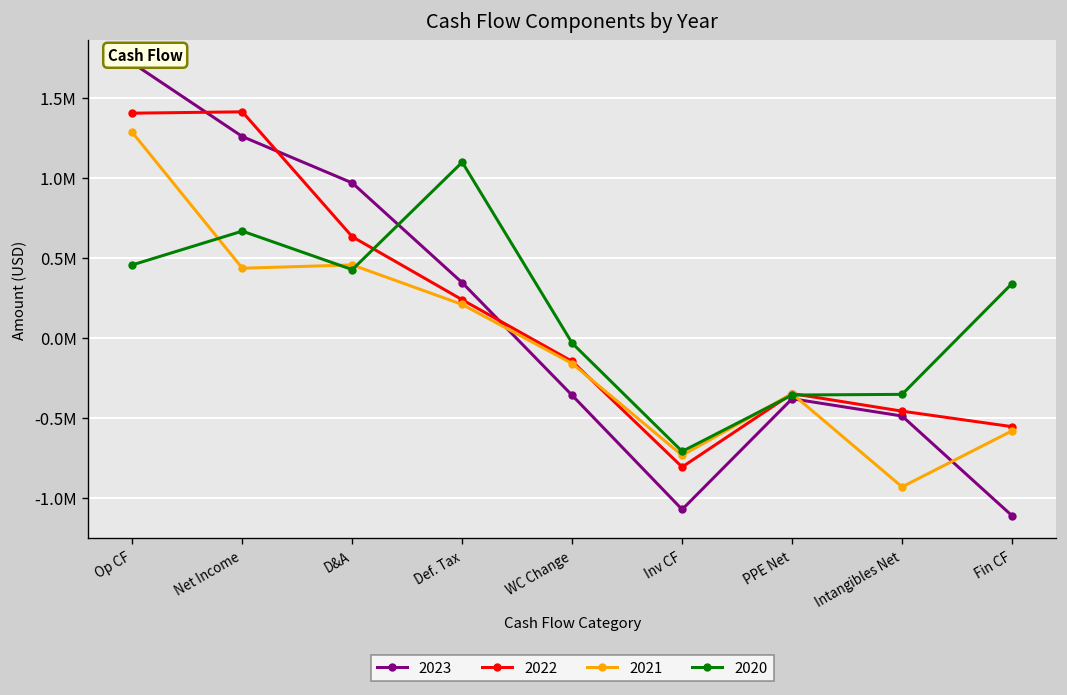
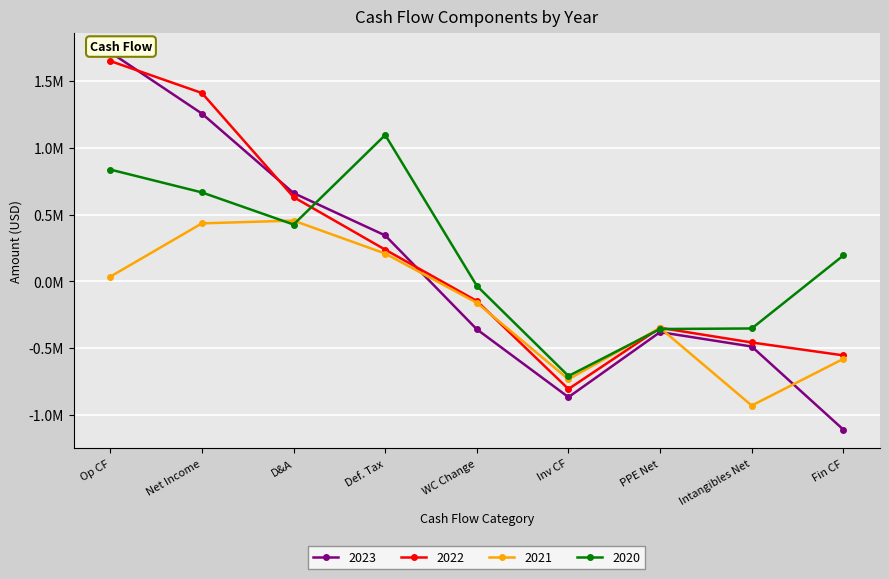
  {
    "2023": {
      "Net Income": 1260000,
-     "D&A": 970000,
+     "D&A": 660000,
      "Def. Tax": 340000,
      "WC Change": -360000,
-     "Inv CF": -1070000,
+     "Inv CF": -870000,
      "PPE Net": -380000,
      "Intangibles Net": -490000,
      "Fin CF": -1110000
    },
    "2022": {
-     "Op CF": 1400000,
+     "Op CF": 1650000,
      "Net Income": 1410000,
      "D&A": 630000,
      "Def. Tax": 240000,
      "Inv CF": -810000,
      "Intangibles Net": -460000,
      "Fin CF": -550000
    },
    "2021": {
-     "Op CF": 1280000,
+     "Op CF": 40000,
      "Net Income": 440000,
      "D&A": 460000,
      "Def. Tax": 210000,
      "Inv CF": -730000,
      "Intangibles Net": -930000,
      "Fin CF": -580000
    },
    "2020": {
-     "Op CF": 460000,
+     "Op CF": 840000,
      "Net Income": 670000,
      "D&A": 430000,
      "Def. Tax": 1100000,
      "WC Change": -30000,
      "Inv CF": -710000,
      "Intangibles Net": -350000,
-     "Fin CF": 340000
+     "Fin CF": 190000
    }
  }
